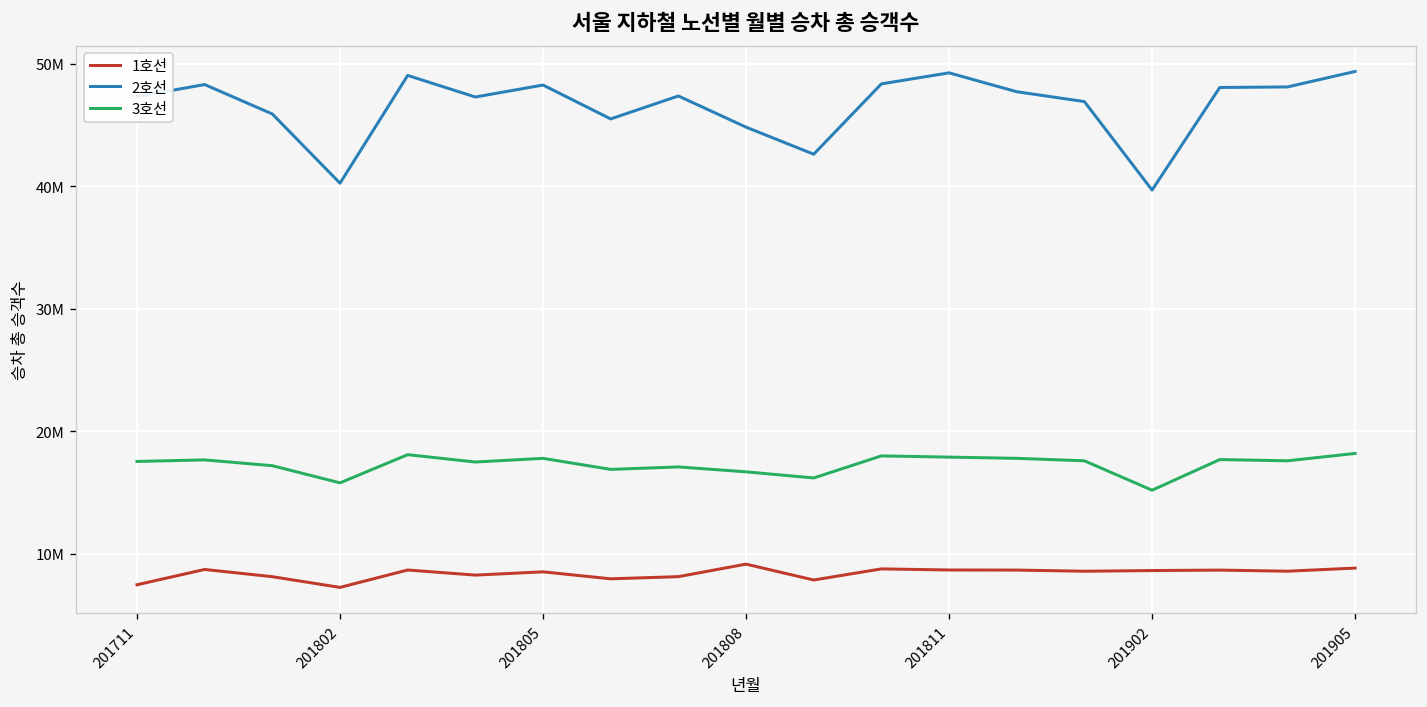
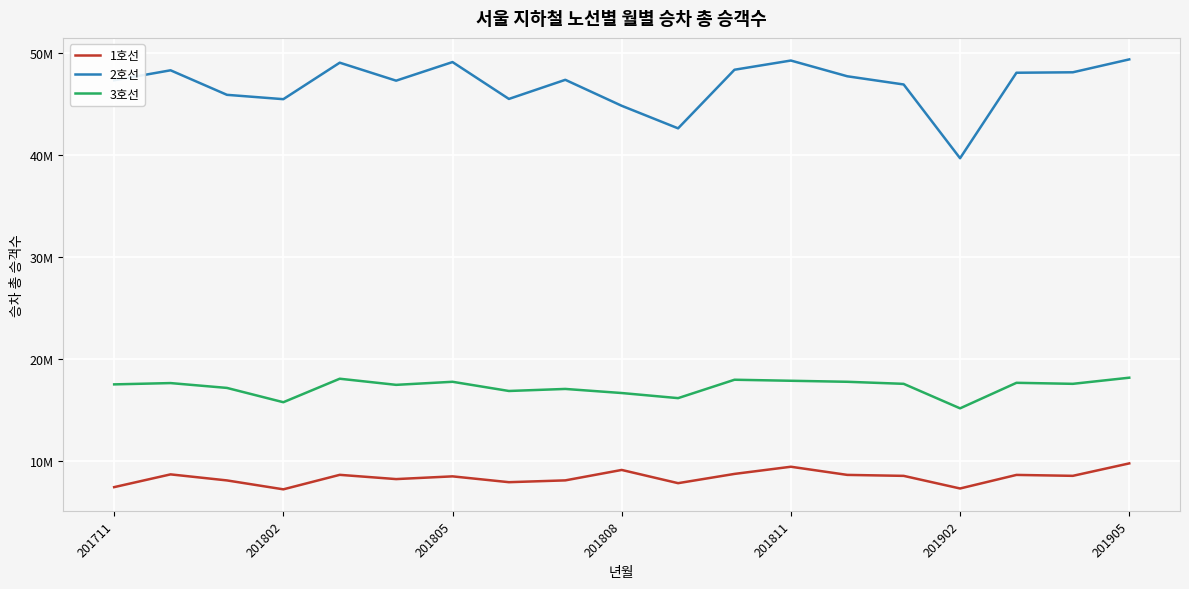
  {
    "1호선": {
      "201711": 7500000,
      "201802": 7300000,
      "201805": 8500000,
      "201808": 9200000,
-     "201811": 8700000,
-     "201902": 8600000,
-     "201905": 8800000
+     "201811": 9500000,
+     "201902": 7400000,
+     "201905": 9800000
    },
    "2호선": {
-     "201802": 40200000,
-     "201805": 48200000,
+     "201802": 45500000,
+     "201805": 49100000,
      "201808": 44800000,
      "201811": 49200000,
      "201902": 39700000,
      "201905": 49400000
    },
    "3호선": {
      "201711": 17500000,
      "201802": 15800000,
      "201805": 17800000,
      "201808": 16700000,
      "201811": 17900000,
      "201902": 15200000,
      "201905": 18200000
    }
  }
